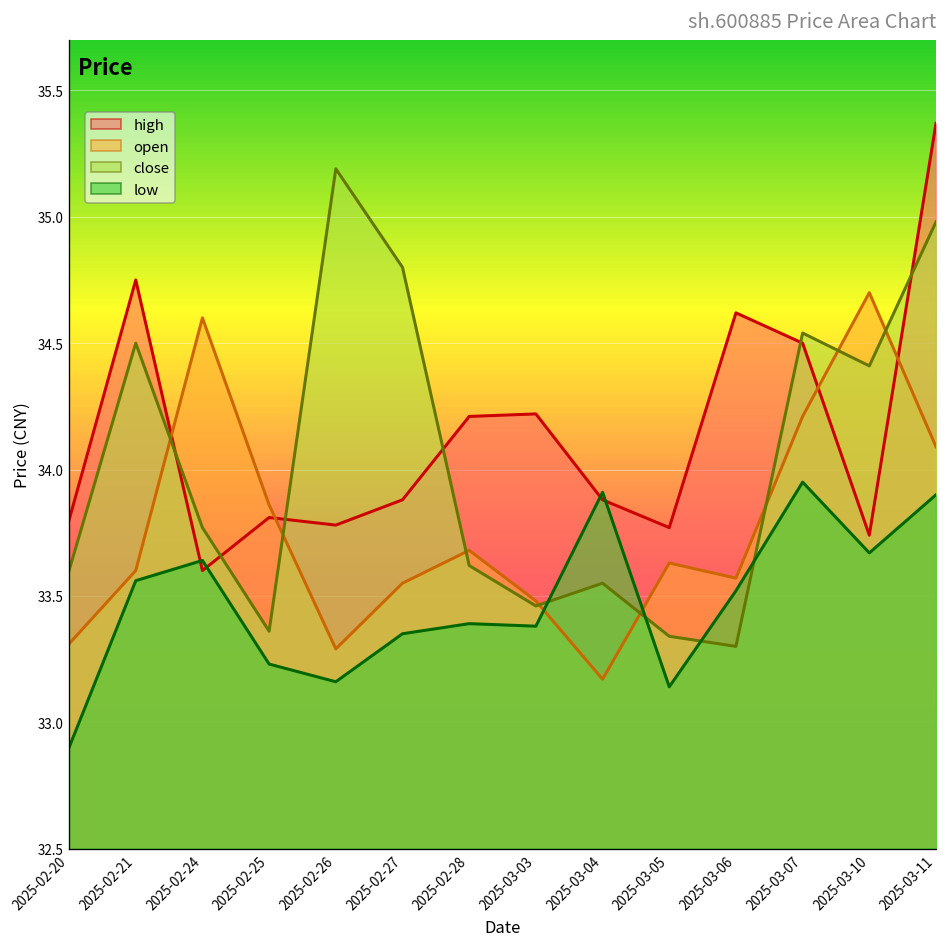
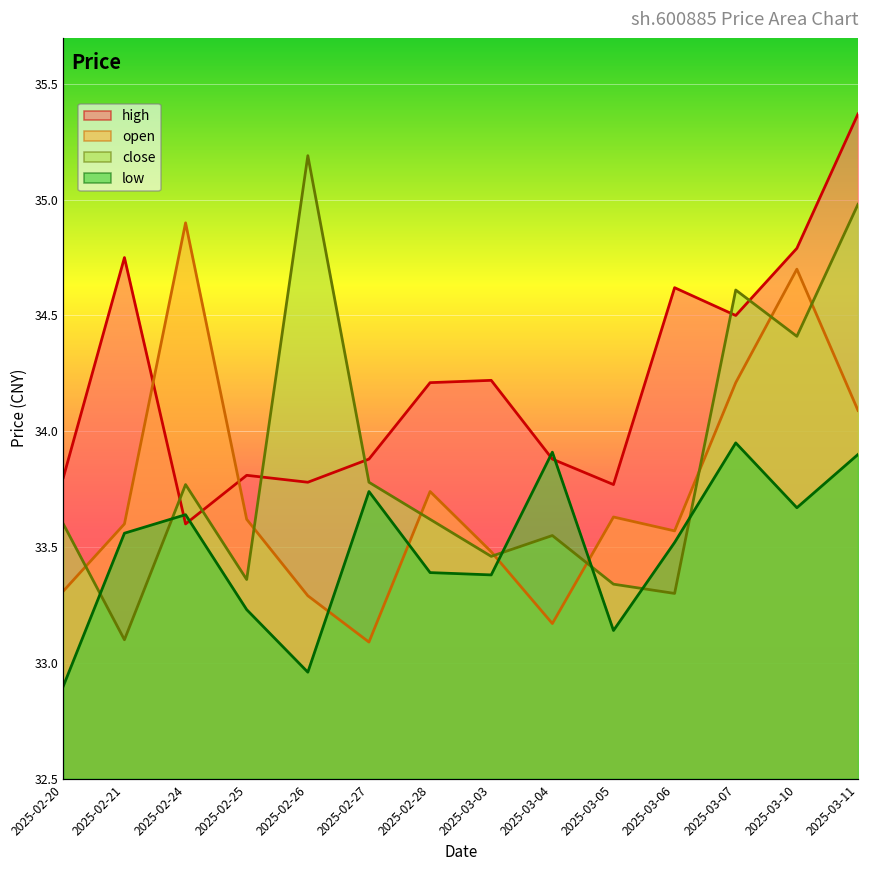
  {
    "high": {
      "2025-02-20": 33.80,
      "2025-02-21": 34.75,
      "2025-02-24": 33.60,
      "2025-02-25": 33.81,
      "2025-02-26": 33.78,
      "2025-02-27": 33.88,
      "2025-02-28": 34.21,
      "2025-03-03": 34.22,
      "2025-03-04": 33.88,
      "2025-03-05": 33.77,
      "2025-03-06": 34.62,
      "2025-03-07": 34.50,
-     "2025-03-10": 33.74,
+     "2025-03-10": 34.79,
      "2025-03-11": 35.37
    },
    "open": {
      "2025-02-20": 33.31,
      "2025-02-21": 33.60,
-     "2025-02-24": 34.6,
-     "2025-02-25": 33.86,
+     "2025-02-24": 34.9,
+     "2025-02-25": 33.62,
      "2025-02-26": 33.29,
-     "2025-02-27": 33.55,
-     "2025-02-28": 33.68,
+     "2025-02-27": 33.09,
+     "2025-02-28": 33.74,
      "2025-03-03": 33.48,
      "2025-03-04": 33.17,
      "2025-03-05": 33.63,
      "2025-03-06": 33.57,
      "2025-03-07": 34.21,
      "2025-03-10": 34.70,
      "2025-03-11": 34.09
    },
    "close": {
      "2025-02-20": 33.60,
-     "2025-02-21": 34.5,
+     "2025-02-21": 33.1,
      "2025-02-24": 33.77,
      "2025-02-25": 33.36,
      "2025-02-26": 35.19,
-     "2025-02-27": 34.80,
+     "2025-02-27": 33.78,
      "2025-02-28": 33.62,
      "2025-03-03": 33.46,
      "2025-03-04": 33.55,
      "2025-03-05": 33.34,
      "2025-03-06": 33.30,
-     "2025-03-07": 34.54,
+     "2025-03-07": 34.61,
      "2025-03-10": 34.41,
      "2025-03-11": 34.98
    },
    "low": {
      "2025-02-20": 32.90,
      "2025-02-21": 33.56,
      "2025-02-24": 33.64,
      "2025-02-25": 33.23,
-     "2025-02-26": 33.16,
-     "2025-02-27": 33.35,
+     "2025-02-26": 32.96,
+     "2025-02-27": 33.74,
      "2025-02-28": 33.39,
      "2025-03-03": 33.38,
      "2025-03-04": 33.91,
      "2025-03-05": 33.14,
      "2025-03-06": 33.52,
      "2025-03-07": 33.95,
      "2025-03-10": 33.67,
      "2025-03-11": 33.90
    }
  }
